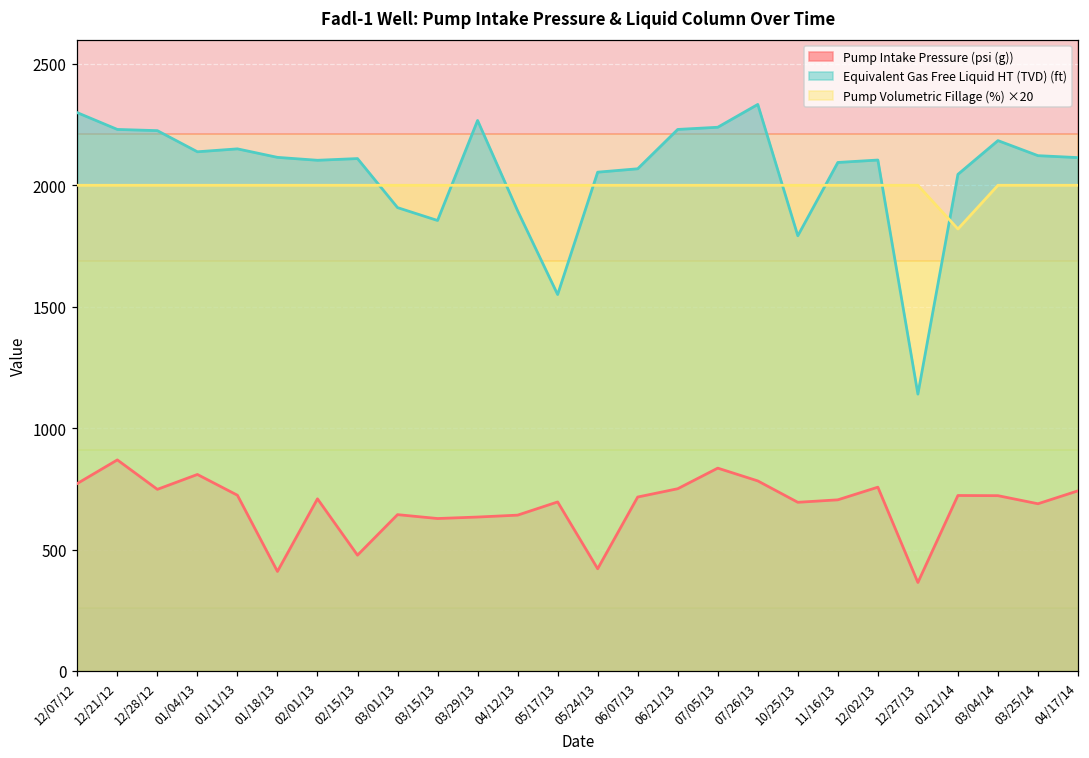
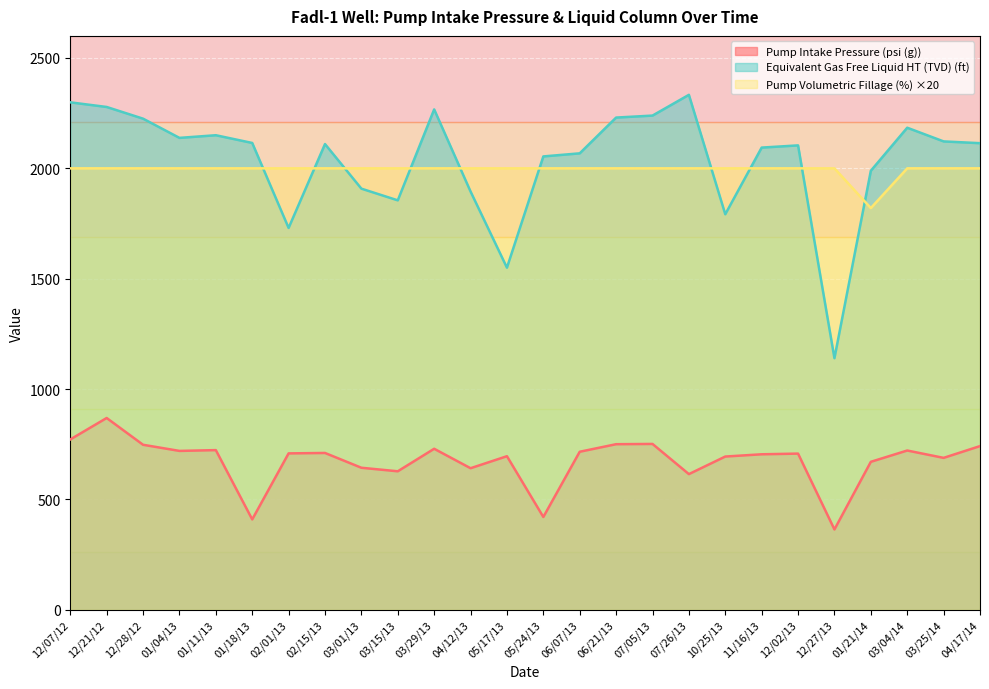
  {
    "Pump Intake Pressure (psi (g))": {
      "12/07/12": 770,
      "12/21/12": 870,
      "12/28/12": 750,
-     "01/04/13": 810,
+     "01/04/13": 720,
      "01/11/13": 720,
      "01/18/13": 410,
      "02/01/13": 710,
-     "02/15/13": 480,
+     "02/15/13": 710,
      "03/01/13": 640,
      "03/15/13": 630,
-     "03/29/13": 630,
+     "03/29/13": 730,
      "04/12/13": 640,
      "05/17/13": 700,
      "05/24/13": 420,
      "06/07/13": 720,
      "06/21/13": 750,
-     "07/05/13": 840,
-     "07/26/13": 780,
+     "07/05/13": 750,
+     "07/26/13": 610,
      "10/25/13": 690,
      "11/16/13": 700,
-     "12/02/13": 760,
+     "12/02/13": 710,
      "12/27/13": 360,
-     "01/21/14": 720,
+     "01/21/14": 670,
      "03/04/14": 720,
      "03/25/14": 690,
      "04/17/14": 740
    },
    "Equivalent Gas Free Liquid HT (TVD) (ft)": {
      "12/07/12": 2300,
-     "12/21/12": 2230,
+     "12/21/12": 2280,
      "12/28/12": 2230,
      "01/04/13": 2140,
      "01/11/13": 2150,
      "01/18/13": 2120,
-     "02/01/13": 2100,
+     "02/01/13": 1730,
      "02/15/13": 2110,
      "03/01/13": 1910,
      "03/15/13": 1860,
      "03/29/13": 2270,
      "04/12/13": 1900,
      "05/17/13": 1550,
      "05/24/13": 2050,
      "06/07/13": 2070,
      "06/21/13": 2230,
      "07/05/13": 2240,
      "07/26/13": 2330,
      "10/25/13": 1790,
      "11/16/13": 2090,
      "12/02/13": 2100,
      "12/27/13": 1140,
-     "01/21/14": 2050,
+     "01/21/14": 1990,
      "03/04/14": 2180,
      "03/25/14": 2120,
      "04/17/14": 2110
    },
    "Pump Volumetric Fillage (%) ×20": {
      "12/07/12": 2000,
      "12/21/12": 2000,
      "12/28/12": 2000,
      "01/04/13": 2000,
      "01/11/13": 2000,
      "01/18/13": 2000,
      "02/01/13": 2000,
      "02/15/13": 2000,
      "03/01/13": 2000,
      "03/15/13": 2000,
      "03/29/13": 2000,
      "04/12/13": 2000,
      "05/17/13": 2000,
      "05/24/13": 2000,
      "06/07/13": 2000,
      "06/21/13": 2000,
      "07/05/13": 2000,
      "07/26/13": 2000,
      "10/25/13": 2000,
      "11/16/13": 2000,
      "12/02/13": 2000,
      "12/27/13": 2000,
      "01/21/14": 1820,
      "03/04/14": 2000,
      "03/25/14": 2000,
      "04/17/14": 2000
    }
  }
